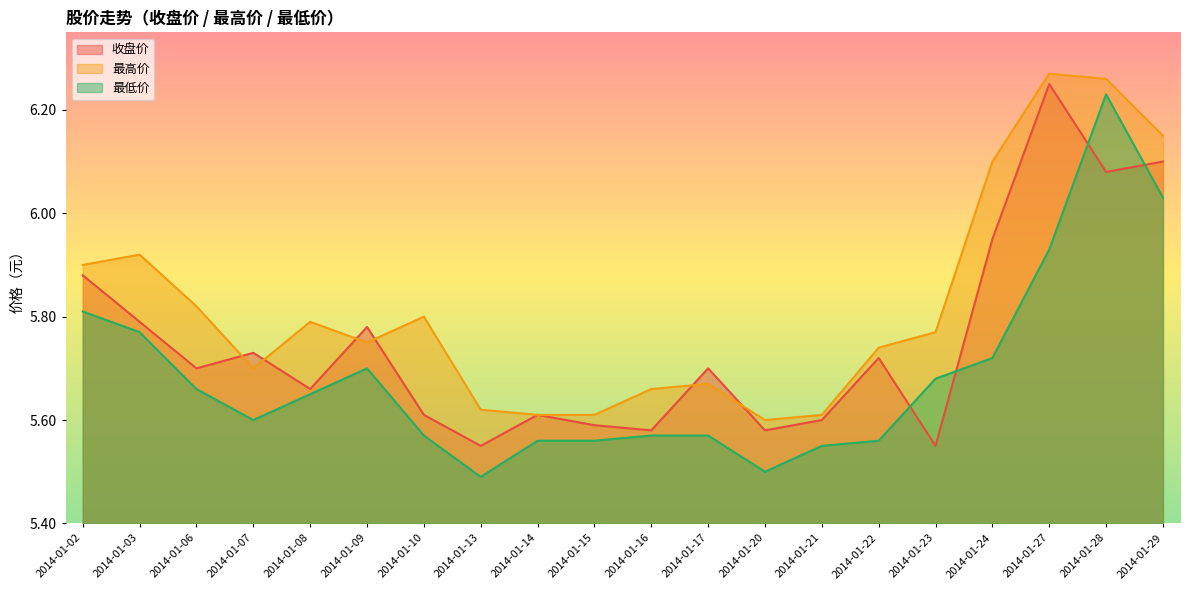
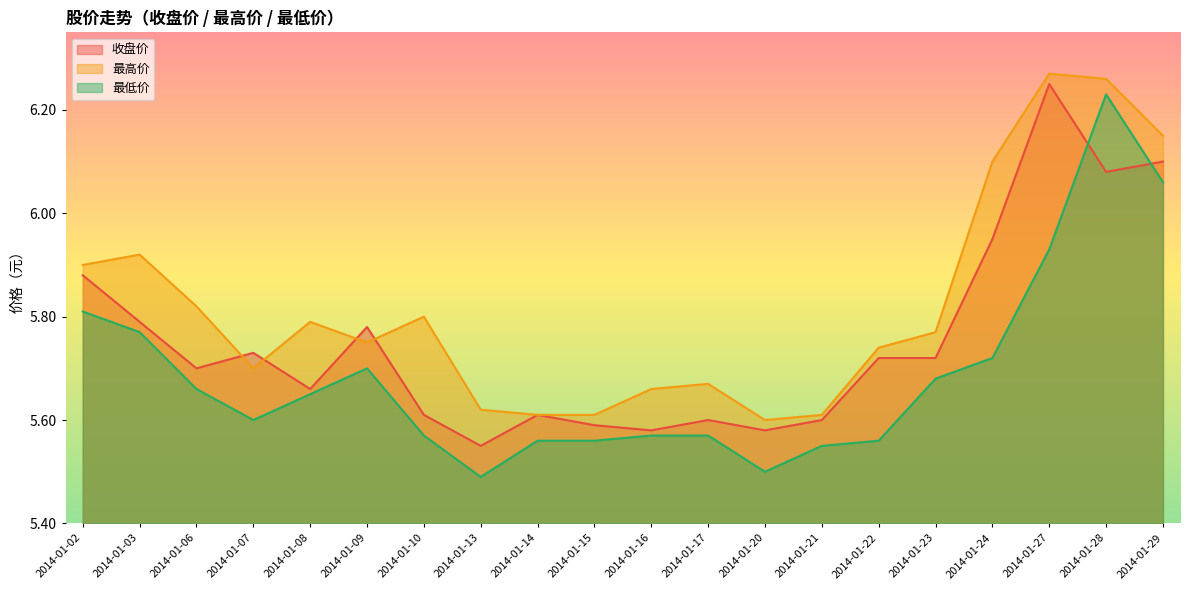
  {
    "收盘价": {
      "2014-01-02": 5.88,
      "2014-01-03": 5.79,
      "2014-01-06": 5.70,
      "2014-01-07": 5.73,
      "2014-01-08": 5.66,
      "2014-01-09": 5.78,
      "2014-01-10": 5.61,
      "2014-01-13": 5.55,
      "2014-01-15": 5.59,
      "2014-01-16": 5.58,
-     "2014-01-17": 5.7,
+     "2014-01-17": 5.6,
      "2014-01-20": 5.58,
      "2014-01-21": 5.60,
      "2014-01-22": 5.72,
-     "2014-01-23": 5.55,
+     "2014-01-23": 5.72,
      "2014-01-24": 5.95,
      "2014-01-27": 6.25,
      "2014-01-28": 6.08,
      "2014-01-29": 6.10
    },
    "最高价": {
      "2014-01-02": 5.90,
      "2014-01-03": 5.92,
      "2014-01-06": 5.82,
      "2014-01-07": 5.70,
      "2014-01-08": 5.79,
      "2014-01-09": 5.75,
      "2014-01-10": 5.80,
      "2014-01-13": 5.62,
      "2014-01-15": 5.61,
      "2014-01-16": 5.66,
      "2014-01-17": 5.67,
      "2014-01-20": 5.60,
      "2014-01-21": 5.61,
      "2014-01-22": 5.74,
      "2014-01-23": 5.77,
      "2014-01-24": 6.10,
      "2014-01-27": 6.27,
      "2014-01-28": 6.26,
      "2014-01-29": 6.15
    },
    "最低价": {
      "2014-01-02": 5.81,
      "2014-01-03": 5.77,
      "2014-01-06": 5.66,
      "2014-01-07": 5.60,
      "2014-01-08": 5.65,
      "2014-01-09": 5.70,
      "2014-01-10": 5.57,
      "2014-01-13": 5.49,
      "2014-01-14": 5.56,
      "2014-01-15": 5.56,
      "2014-01-16": 5.57,
      "2014-01-17": 5.57,
      "2014-01-20": 5.50,
      "2014-01-21": 5.55,
      "2014-01-22": 5.56,
      "2014-01-23": 5.68,
      "2014-01-24": 5.72,
      "2014-01-27": 5.93,
      "2014-01-28": 6.23,
-     "2014-01-29": 6.03
+     "2014-01-29": 6.06
    }
  }
